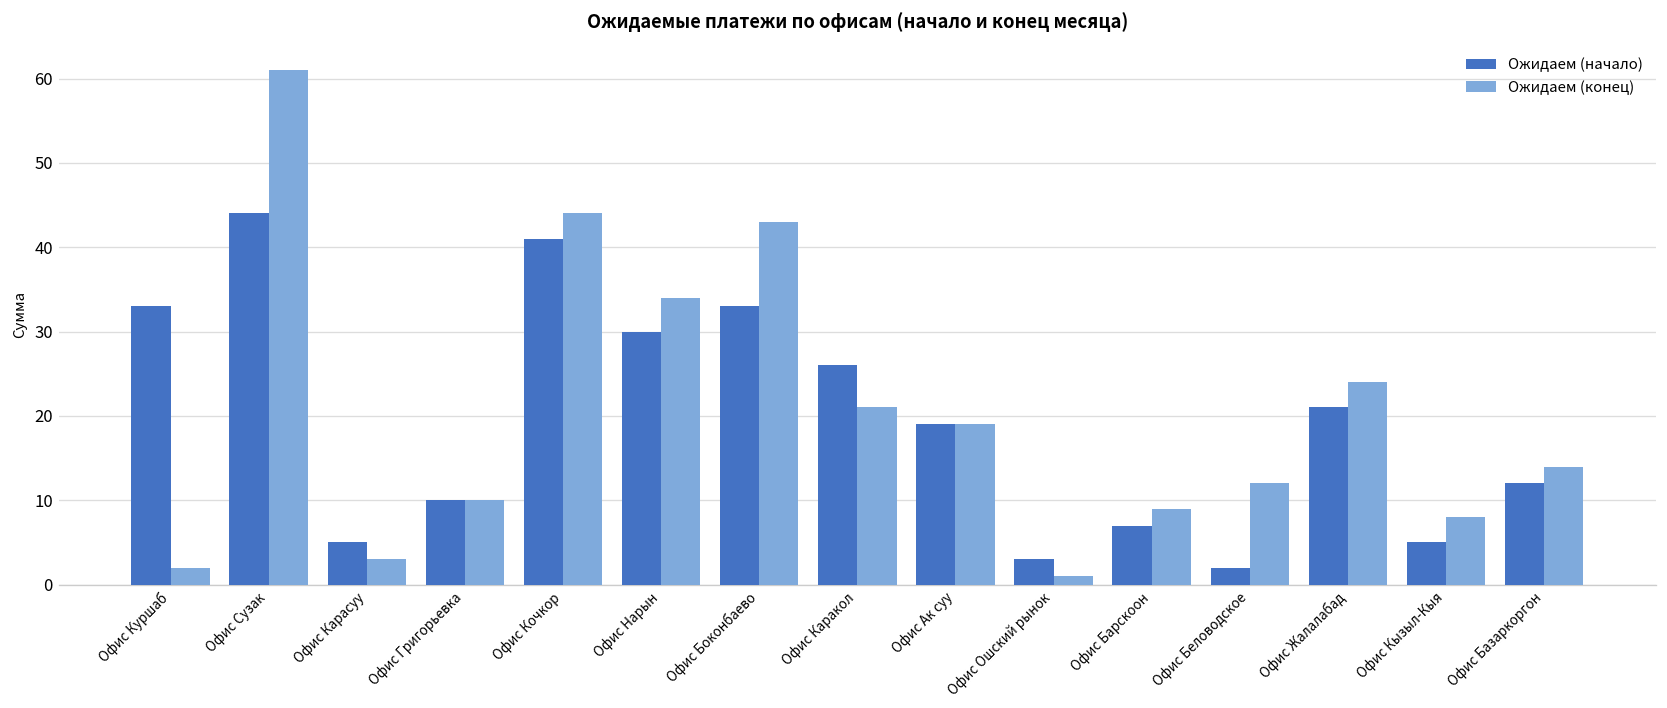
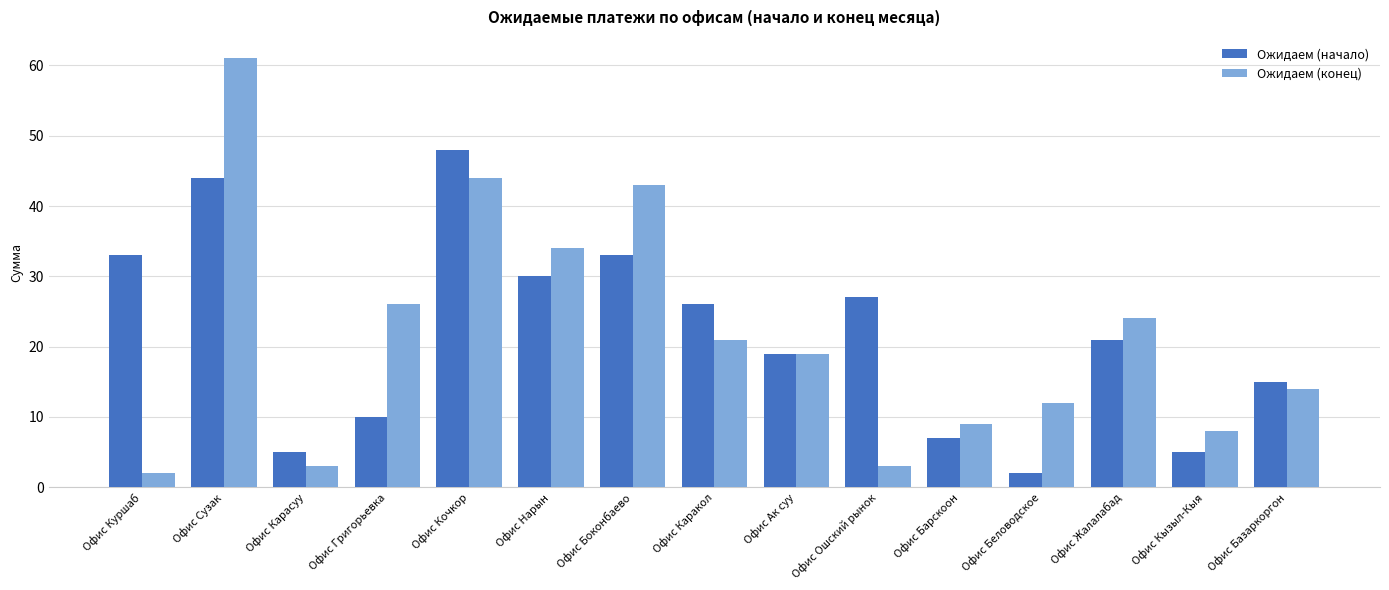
  {
    "Ожидаем (начало)": {
      "Офис Куршаб": 33,
      "Офис Сузак": 44,
      "Офис Карасуу": 5,
      "Офис Григорьевка": 10,
-     "Офис Кочкор": 41,
+     "Офис Кочкор": 48,
      "Офис Нарын": 30,
      "Офис Боконбаево": 33,
      "Офис Каракол": 26,
      "Офис Ак суу": 19,
-     "Офис Ошский рынок": 3,
+     "Офис Ошский рынок": 27,
      "Офис Барскоон": 7,
      "Офис Беловодское": 2,
      "Офис Жалалабад": 21,
      "Офис Кызыл-Кыя": 5,
-     "Офис Базаркоргон": 12
+     "Офис Базаркоргон": 15
    },
    "Ожидаем (конец)": {
      "Офис Куршаб": 2,
      "Офис Сузак": 61,
      "Офис Карасуу": 3,
-     "Офис Григорьевка": 10,
+     "Офис Григорьевка": 26,
      "Офис Кочкор": 44,
      "Офис Нарын": 34,
      "Офис Боконбаево": 43,
      "Офис Каракол": 21,
      "Офис Ак суу": 19,
-     "Офис Ошский рынок": 1,
+     "Офис Ошский рынок": 3,
      "Офис Барскоон": 9,
      "Офис Беловодское": 12,
      "Офис Жалалабад": 24,
      "Офис Кызыл-Кыя": 8,
      "Офис Базаркоргон": 14
    }
  }
